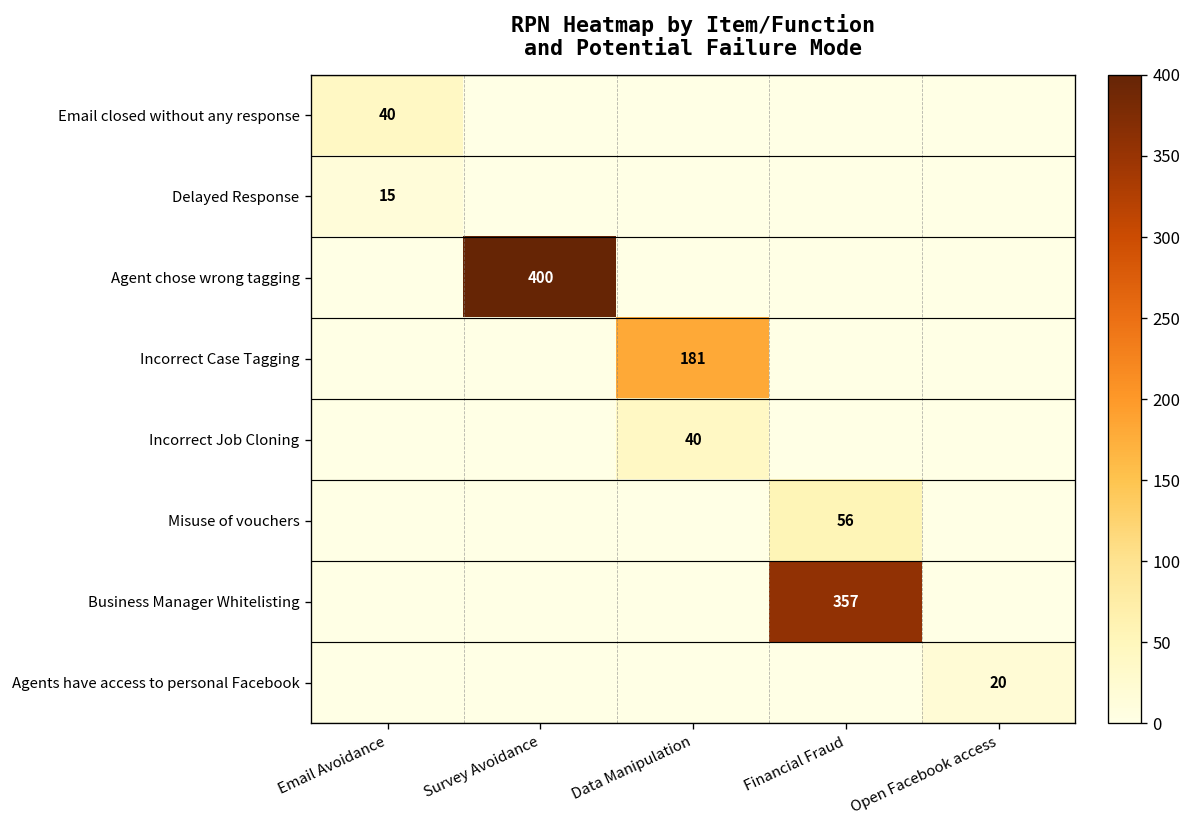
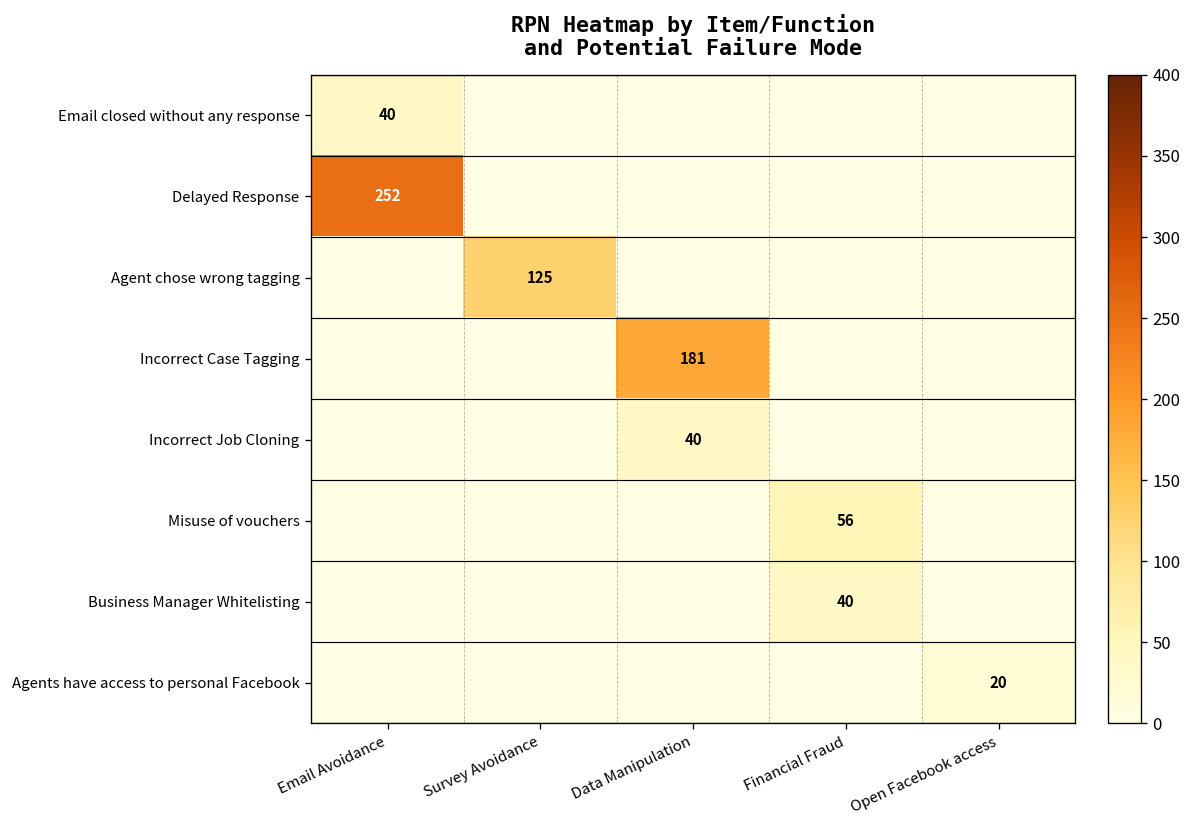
  {
    "Email closed without any response": {
      "Email Avoidance": 40
    },
    "Delayed Response": {
-     "Email Avoidance": 15
+     "Email Avoidance": 252
    },
    "Agent chose wrong tagging": {
-     "Survey Avoidance": 400
+     "Survey Avoidance": 125
    },
    "Incorrect Case Tagging": {
      "Data Manipulation": 181
    },
    "Incorrect Job Cloning": {
      "Data Manipulation": 40
    },
    "Misuse of vouchers": {
      "Financial Fraud": 56
    },
    "Business Manager Whitelisting": {
-     "Financial Fraud": 357
+     "Financial Fraud": 40
    },
    "Agents have access to personal Facebook": {
      "Open Facebook access": 20
    }
  }
